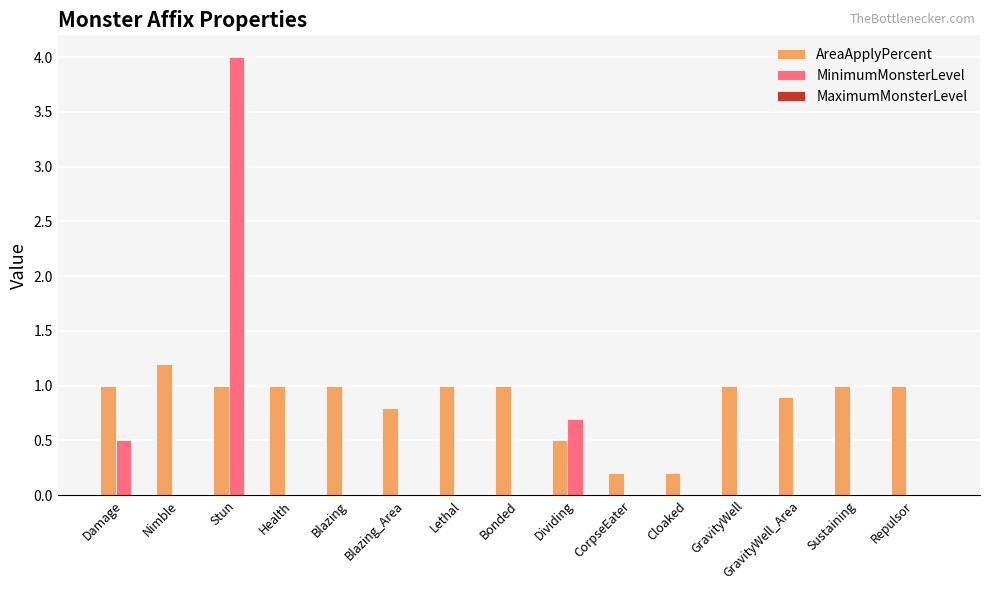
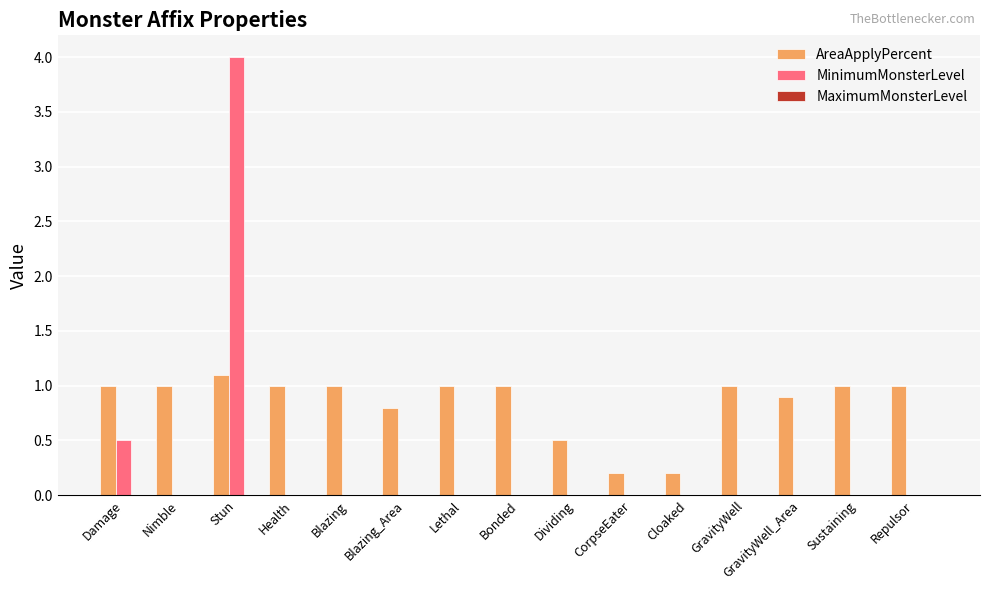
  {
    "AreaApplyPercent": {
      "Damage": 1.0,
-     "Nimble": 1.2,
-     "Stun": 1.0,
+     "Nimble": 1.0,
+     "Stun": 1.1,
      "Health": 1.0,
      "Blazing": 1.0,
      "Blazing_Area": 0.8,
      "Lethal": 1.0,
      "Bonded": 1.0,
      "Dividing": 0.5,
      "CorpseEater": 0.2,
      "Cloaked": 0.2,
      "GravityWell": 1.0,
      "GravityWell_Area": 0.9,
      "Sustaining": 1.0,
      "Repulsor": 1.0
    },
    "MinimumMonsterLevel": {
      "Damage": 0.5,
      "Nimble": 0.0,
      "Stun": 4.0,
      "Health": 0.0,
      "Blazing": 0.0,
      "Blazing_Area": 0.0,
      "Lethal": 0.0,
      "Bonded": 0.0,
-     "Dividing": 0.7,
+     "Dividing": 0.0,
      "CorpseEater": 0.0,
      "Cloaked": 0.0,
      "GravityWell": 0.0,
      "GravityWell_Area": 0.0,
      "Sustaining": 0.0,
      "Repulsor": 0.0
    },
    "MaximumMonsterLevel": {
      "Damage": 0.0,
      "Nimble": 0.0,
      "Stun": 0.0,
      "Health": 0.0,
      "Blazing": 0.0,
      "Blazing_Area": 0.0,
      "Lethal": 0.0,
      "Bonded": 0.0,
      "Dividing": 0.0,
      "CorpseEater": 0.0,
      "Cloaked": 0.0,
      "GravityWell": 0.0,
      "GravityWell_Area": 0.0,
      "Sustaining": 0.0,
      "Repulsor": 0.0
    }
  }
